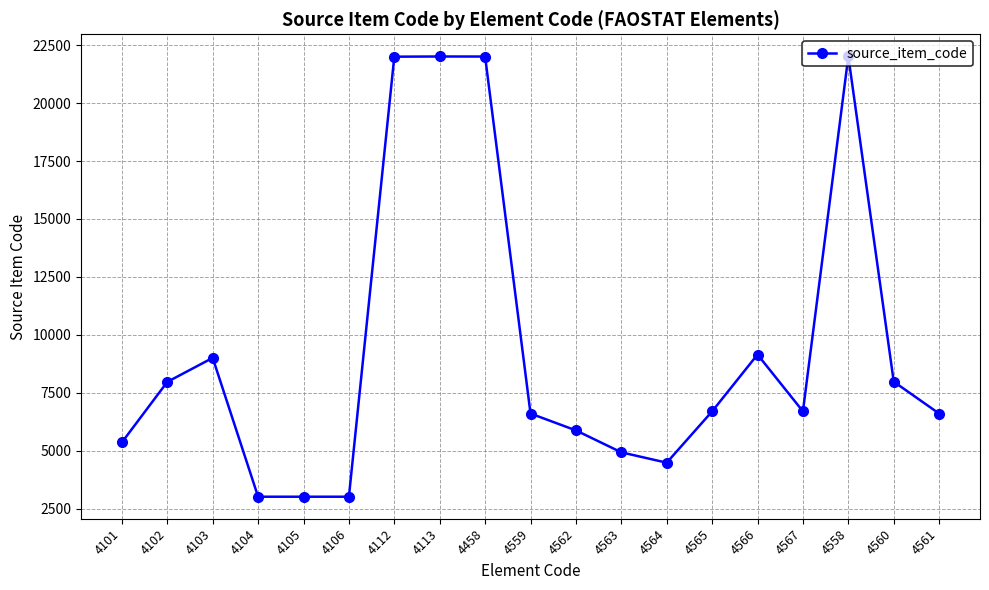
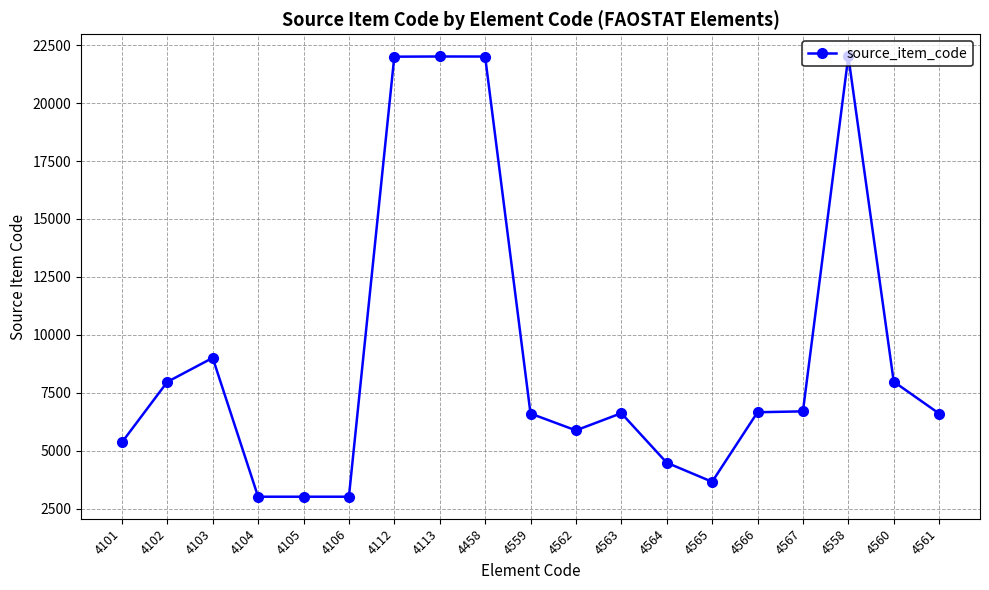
  {
    "4101": 5400,
    "4102": 8000,
    "4103": 9000,
    "4104": 3000,
    "4105": 3000,
    "4106": 3000,
    "4112": 22000,
    "4113": 22000,
    "4458": 22000,
    "4559": 6600,
    "4562": 5900,
-   "4563": 4900,
+   "4563": 6600,
    "4564": 4500,
-   "4565": 6700,
-   "4566": 9100,
+   "4565": 3700,
+   "4566": 6700,
    "4567": 6700,
    "4560": 8000,
    "4561": 6600
  }
